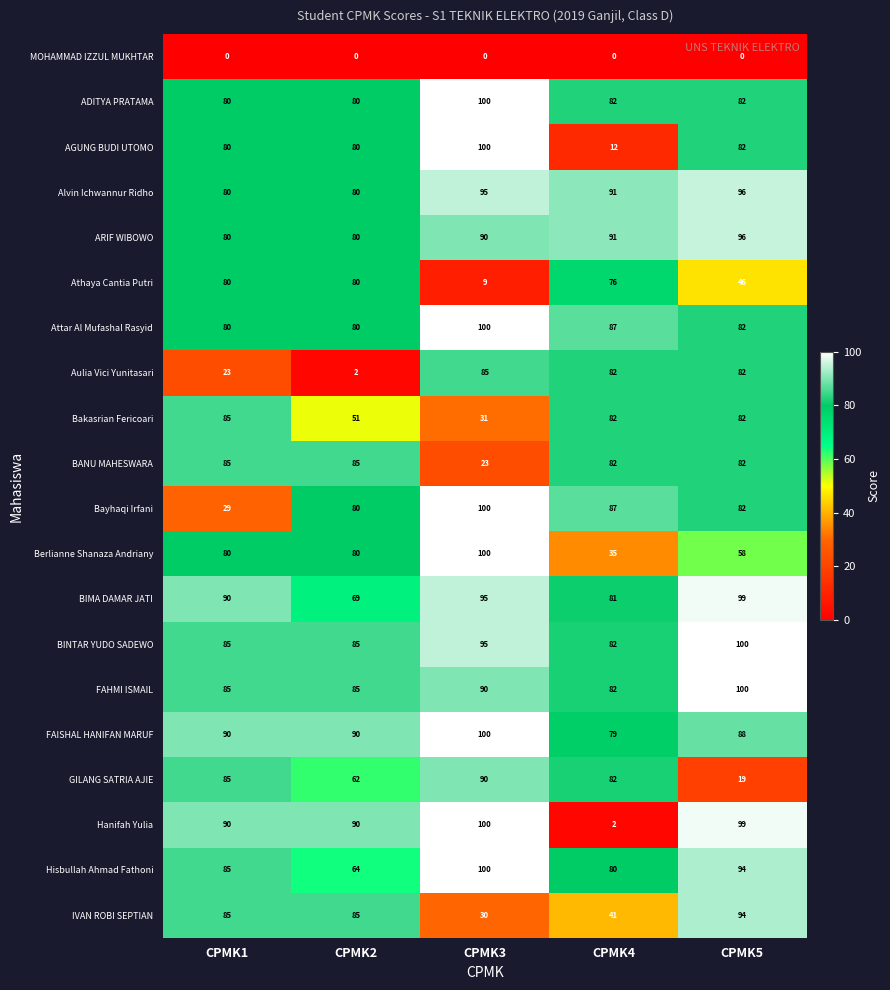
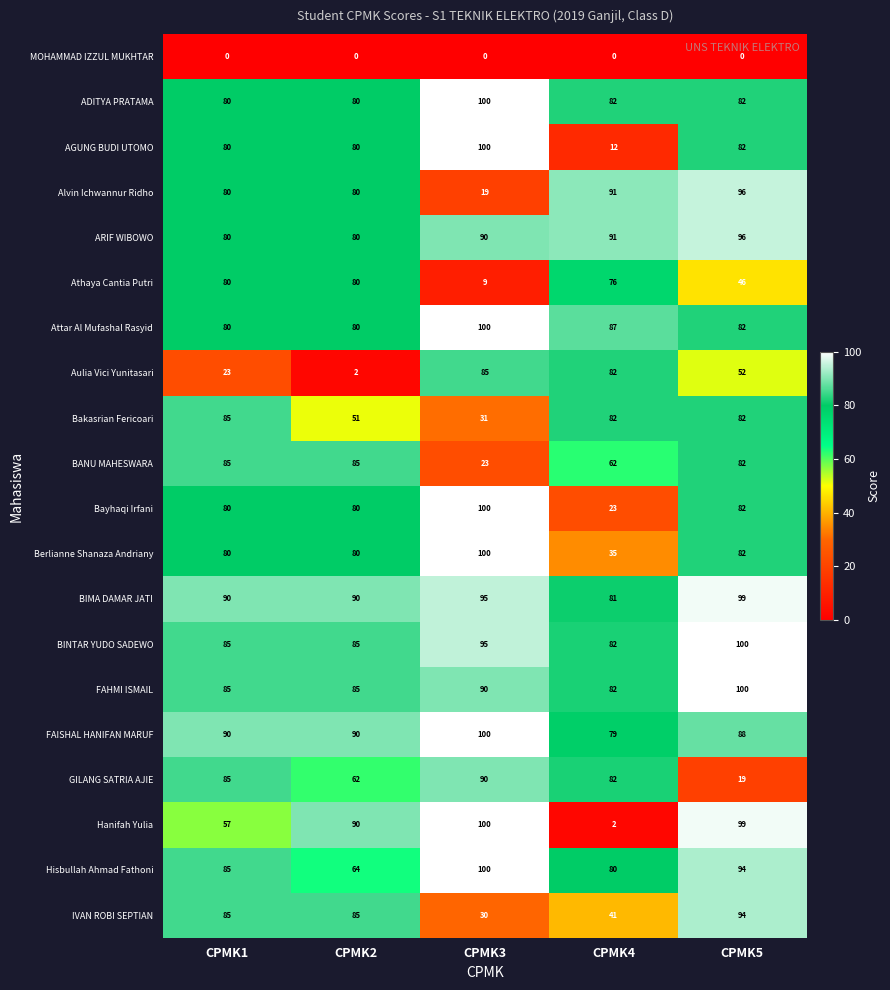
  {
    "MOHAMMAD IZZUL MUKHTAR": {
      "CPMK1": 0,
      "CPMK2": 0,
      "CPMK3": 0,
      "CPMK4": 0
    },
    "ADITYA PRATAMA": {
      "CPMK1": 80,
      "CPMK2": 80,
      "CPMK3": 100,
      "CPMK4": 82,
      "CPMK5": 82
    },
    "AGUNG BUDI UTOMO": {
      "CPMK1": 80,
      "CPMK2": 80,
      "CPMK3": 100,
      "CPMK4": 12,
      "CPMK5": 82
    },
    "Alvin Ichwannur Ridho": {
      "CPMK1": 80,
      "CPMK2": 80,
-     "CPMK3": 95,
+     "CPMK3": 19,
      "CPMK4": 91,
      "CPMK5": 96
    },
    "ARIF WIBOWO": {
      "CPMK1": 80,
      "CPMK2": 80,
      "CPMK3": 90,
      "CPMK4": 91,
      "CPMK5": 96
    },
    "Athaya Cantia Putri": {
      "CPMK1": 80,
      "CPMK2": 80,
      "CPMK3": 9,
      "CPMK4": 76,
      "CPMK5": 46
    },
    "Attar Al Mufashal Rasyid": {
      "CPMK1": 80,
      "CPMK2": 80,
      "CPMK3": 100,
      "CPMK4": 87,
      "CPMK5": 82
    },
    "Aulia Vici Yunitasari": {
      "CPMK1": 23,
      "CPMK2": 2,
      "CPMK3": 85,
      "CPMK4": 82,
-     "CPMK5": 82
+     "CPMK5": 52
    },
    "Bakasrian Fericoari": {
      "CPMK1": 85,
      "CPMK2": 51,
      "CPMK3": 31,
      "CPMK4": 82,
      "CPMK5": 82
    },
    "BANU MAHESWARA": {
      "CPMK1": 85,
      "CPMK2": 85,
      "CPMK3": 23,
-     "CPMK4": 82,
+     "CPMK4": 62,
      "CPMK5": 82
    },
    "Bayhaqi Irfani": {
-     "CPMK1": 29,
+     "CPMK1": 80,
      "CPMK2": 80,
      "CPMK3": 100,
-     "CPMK4": 87,
+     "CPMK4": 23,
      "CPMK5": 82
    },
    "Berlianne Shanaza Andriany": {
      "CPMK1": 80,
      "CPMK2": 80,
      "CPMK3": 100,
      "CPMK4": 35,
-     "CPMK5": 58
+     "CPMK5": 82
    },
    "BIMA DAMAR JATI": {
      "CPMK1": 90,
-     "CPMK2": 69,
+     "CPMK2": 90,
      "CPMK3": 95,
      "CPMK4": 81,
      "CPMK5": 99
    },
    "BINTAR YUDO SADEWO": {
      "CPMK1": 85,
      "CPMK2": 85,
      "CPMK3": 95,
      "CPMK4": 82,
      "CPMK5": 100
    },
    "FAHMI ISMAIL": {
      "CPMK1": 85,
      "CPMK2": 85,
      "CPMK3": 90,
      "CPMK4": 82,
      "CPMK5": 100
    },
    "FAISHAL HANIFAN MARUF": {
      "CPMK1": 90,
      "CPMK2": 90,
      "CPMK3": 100,
      "CPMK4": 79,
      "CPMK5": 88
    },
    "GILANG SATRIA AJIE": {
      "CPMK1": 85,
      "CPMK2": 62,
      "CPMK3": 90,
      "CPMK4": 82,
      "CPMK5": 19
    },
    "Hanifah Yulia": {
-     "CPMK1": 90,
+     "CPMK1": 57,
      "CPMK2": 90,
      "CPMK3": 100,
      "CPMK4": 2,
      "CPMK5": 99
    },
    "Hisbullah Ahmad Fathoni": {
      "CPMK1": 85,
      "CPMK2": 64,
      "CPMK3": 100,
      "CPMK4": 80,
      "CPMK5": 94
    },
    "IVAN ROBI SEPTIAN": {
      "CPMK1": 85,
      "CPMK2": 85,
      "CPMK3": 30,
      "CPMK4": 41,
      "CPMK5": 94
    }
  }
